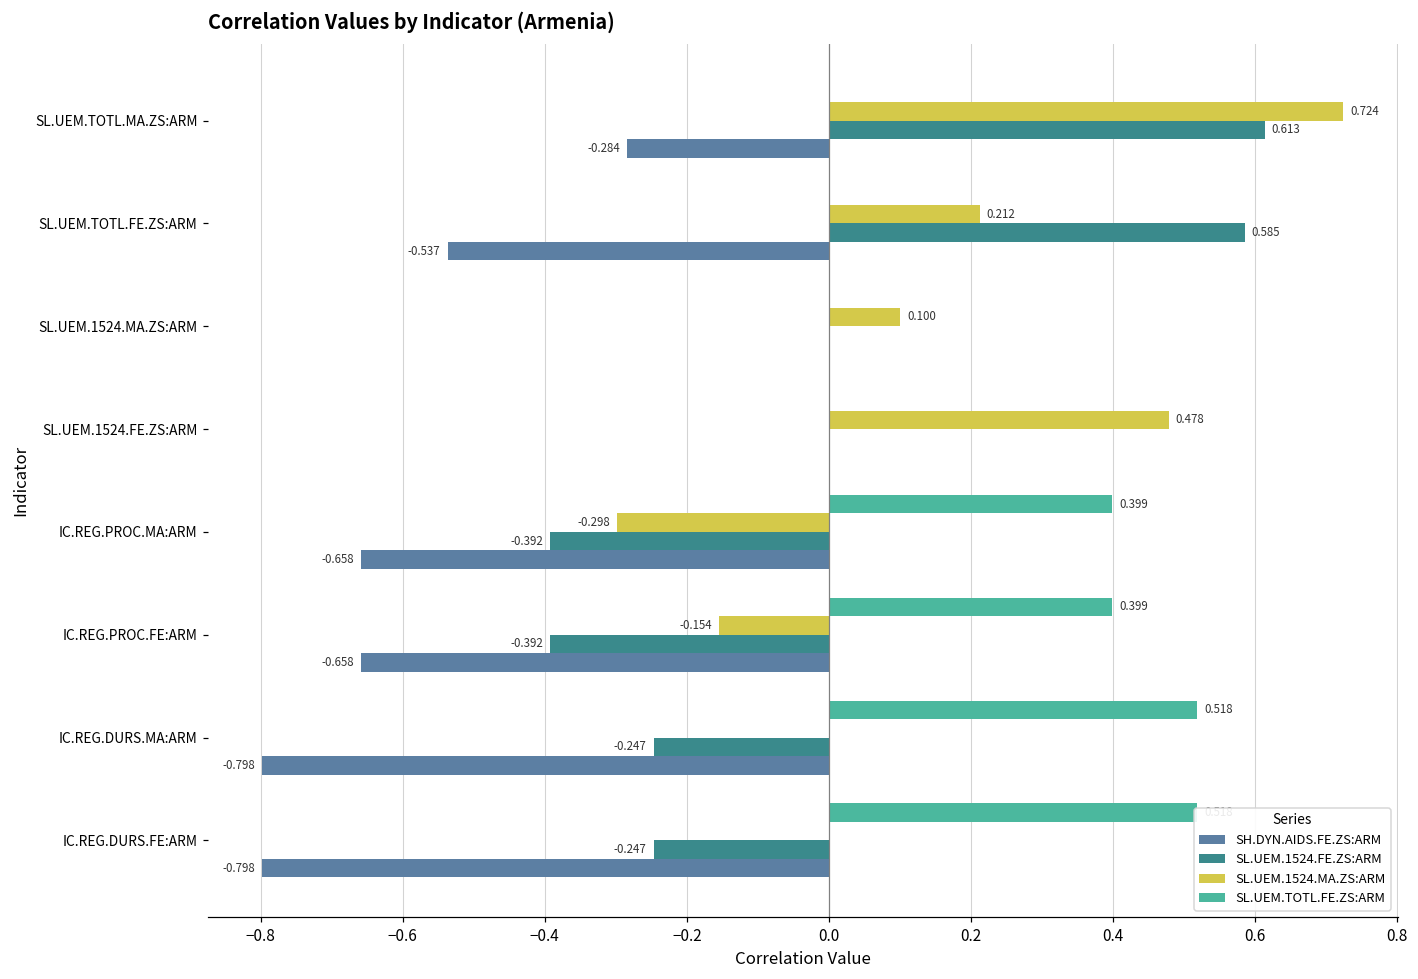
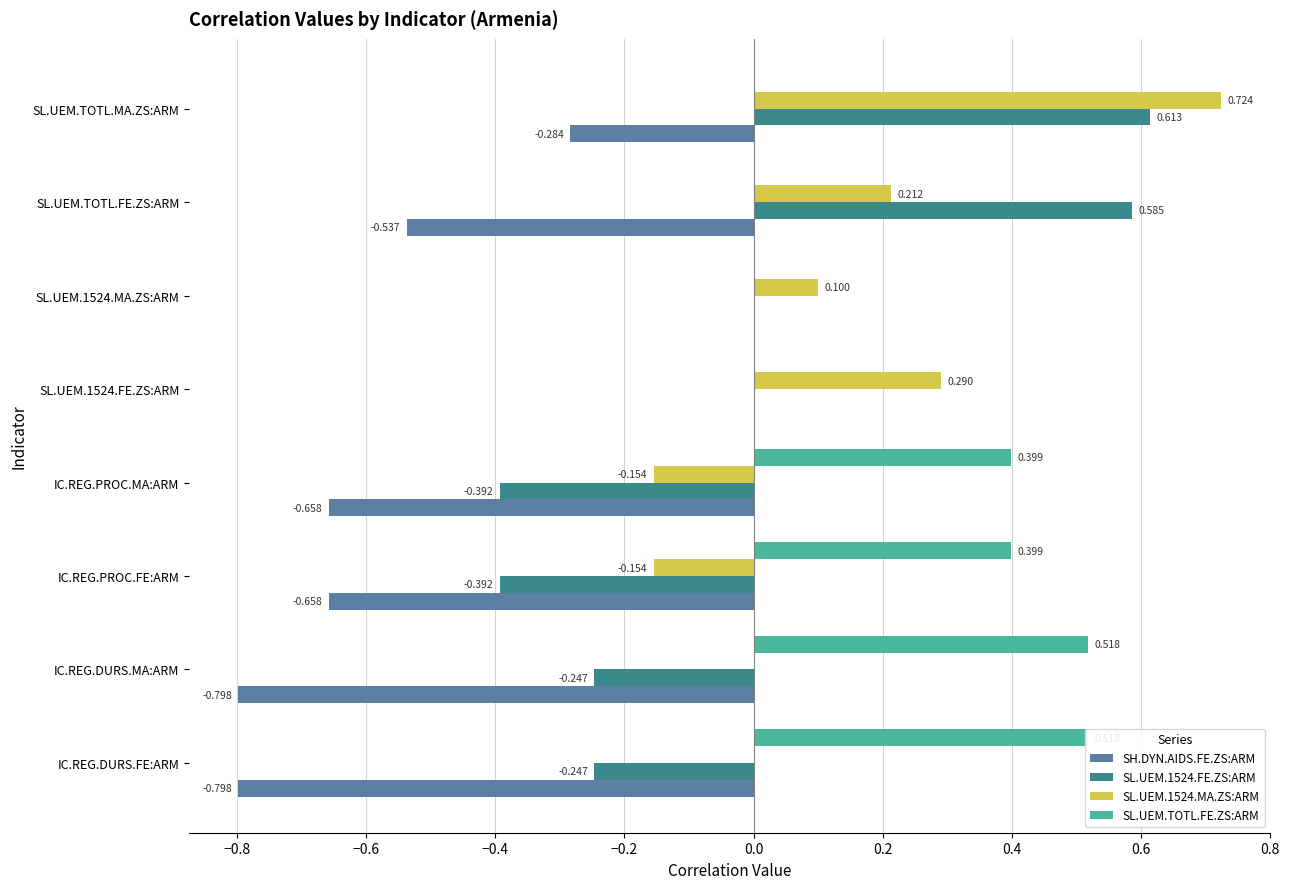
  {
    "SL.UEM.1524.MA.ZS:ARM": {
      "SL.UEM.TOTL.MA.ZS:ARM": 0.724,
      "SL.UEM.TOTL.FE.ZS:ARM": 0.212,
      "SL.UEM.1524.MA.ZS:ARM": 0.100,
-     "SL.UEM.1524.FE.ZS:ARM": 0.478,
-     "IC.REG.PROC.MA:ARM": -0.298,
+     "SL.UEM.1524.FE.ZS:ARM": 0.290,
+     "IC.REG.PROC.MA:ARM": -0.154,
      "IC.REG.PROC.FE:ARM": -0.154
    }
  }
